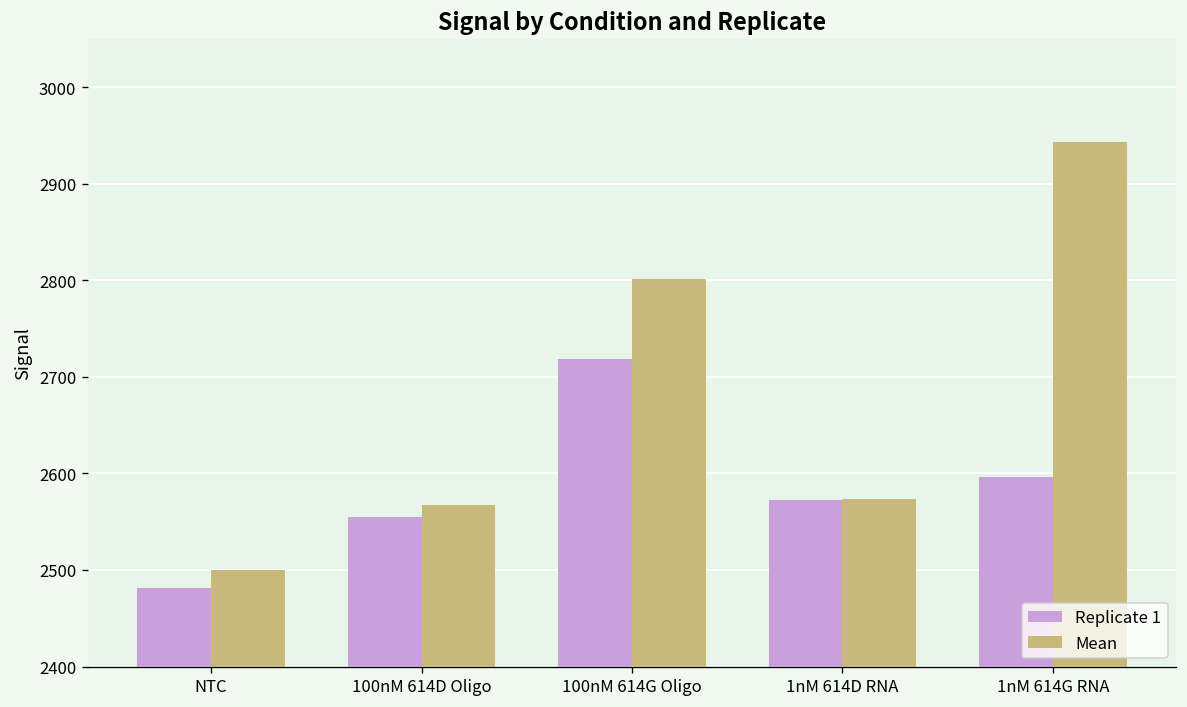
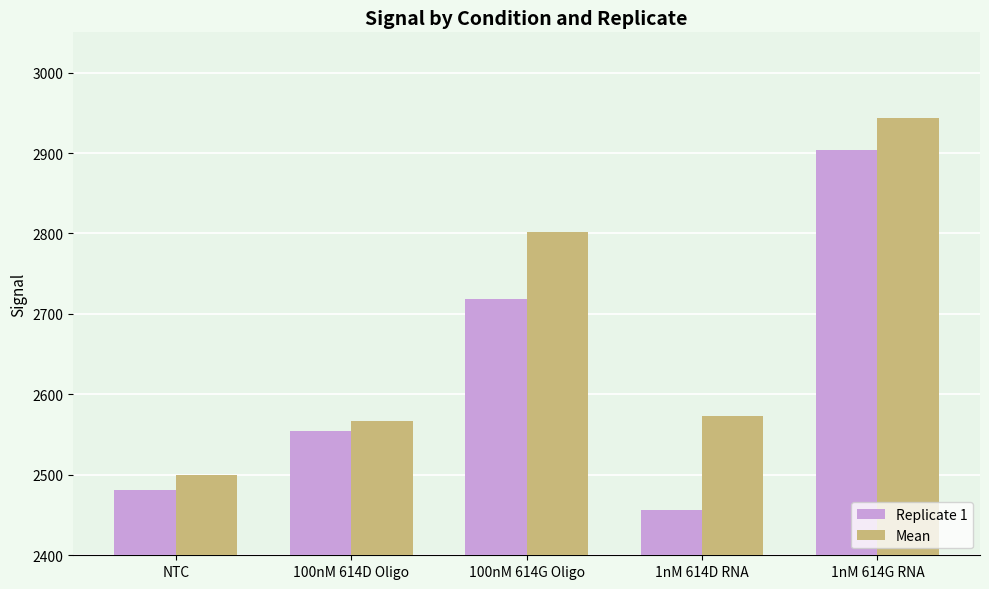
  {
    "Replicate 1": {
      "NTC": 2480,
      "100nM 614D Oligo": 2550,
      "100nM 614G Oligo": 2720,
-     "1nM 614D RNA": 2570,
-     "1nM 614G RNA": 2600
+     "1nM 614D RNA": 2460,
+     "1nM 614G RNA": 2900
    },
    "Mean": {
      "NTC": 2500,
      "100nM 614D Oligo": 2570,
      "100nM 614G Oligo": 2800,
      "1nM 614D RNA": 2570,
      "1nM 614G RNA": 2940
    }
  }
